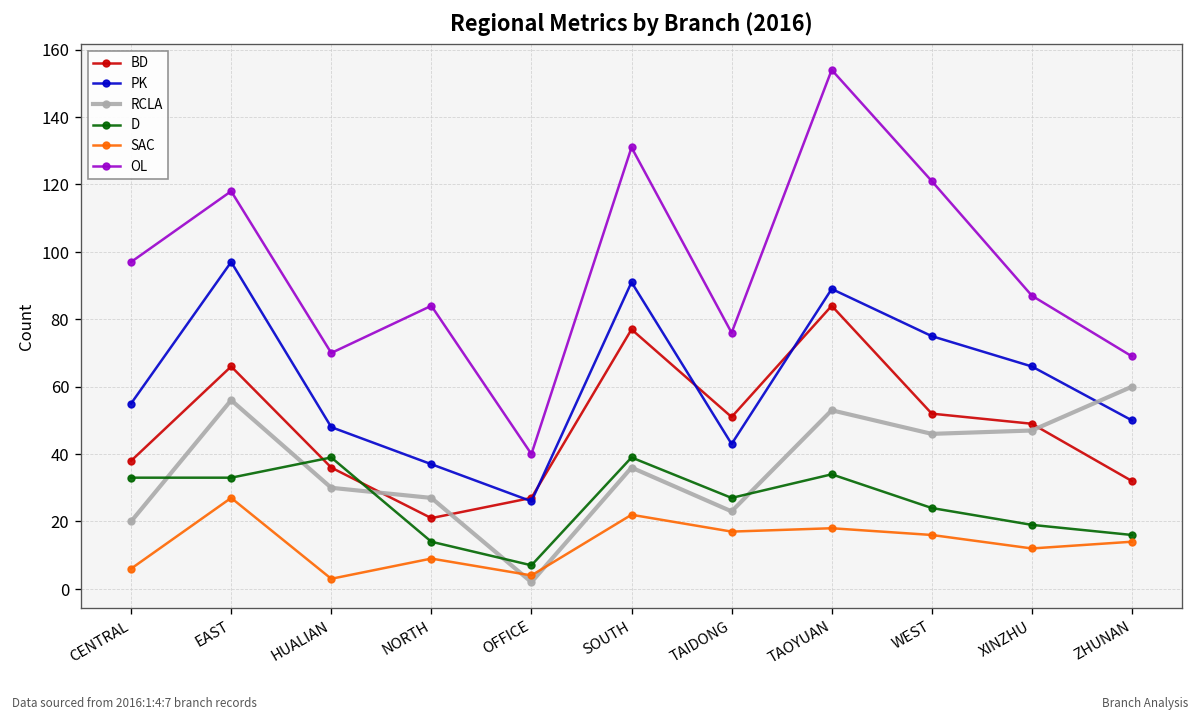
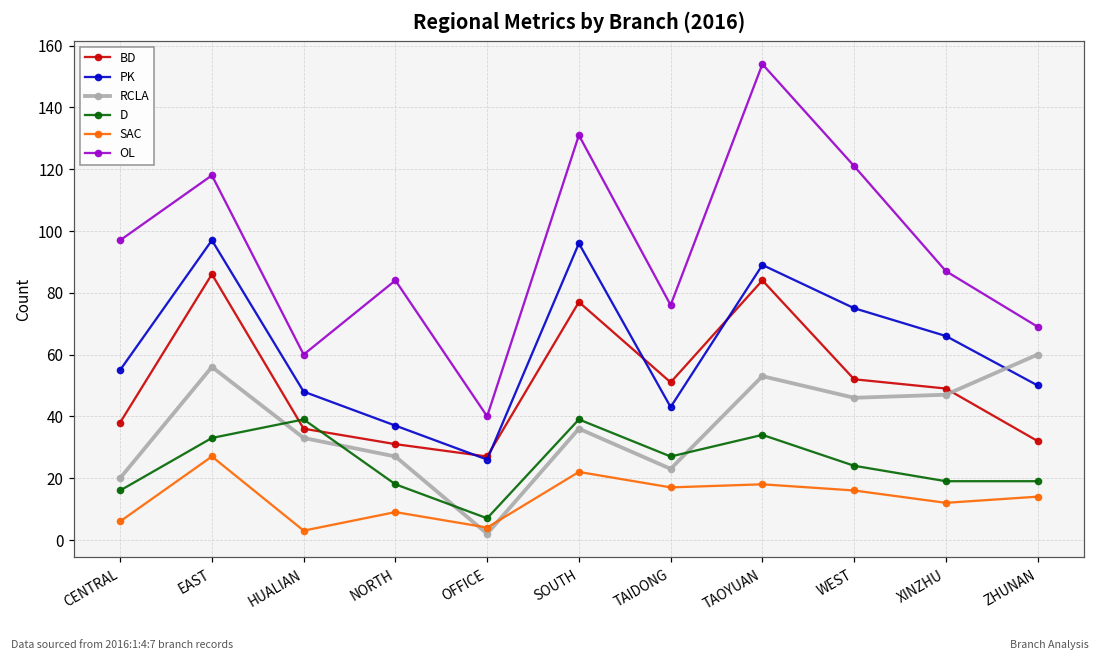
  {
    "BD": {
      "CENTRAL": 38,
-     "EAST": 66,
+     "EAST": 86,
      "HUALIAN": 36,
-     "NORTH": 21,
+     "NORTH": 31,
      "OFFICE": 27,
      "SOUTH": 77,
      "TAIDONG": 51,
      "TAOYUAN": 84,
      "WEST": 52,
      "XINZHU": 49,
      "ZHUNAN": 32
    },
    "PK": {
      "CENTRAL": 55,
      "EAST": 97,
      "HUALIAN": 48,
      "NORTH": 37,
      "OFFICE": 26,
-     "SOUTH": 91,
+     "SOUTH": 96,
      "TAIDONG": 43,
      "TAOYUAN": 89,
      "WEST": 75,
      "XINZHU": 66,
      "ZHUNAN": 50
    },
    "RCLA": {
      "CENTRAL": 20,
      "EAST": 56,
-     "HUALIAN": 30,
+     "HUALIAN": 33,
      "NORTH": 27,
      "OFFICE": 2,
      "SOUTH": 36,
      "TAIDONG": 23,
      "TAOYUAN": 53,
      "WEST": 46,
      "XINZHU": 47,
      "ZHUNAN": 60
    },
    "D": {
-     "CENTRAL": 33,
+     "CENTRAL": 16,
      "EAST": 33,
      "HUALIAN": 39,
-     "NORTH": 14,
+     "NORTH": 18,
      "OFFICE": 7,
      "SOUTH": 39,
      "TAIDONG": 27,
      "TAOYUAN": 34,
      "WEST": 24,
      "XINZHU": 19,
-     "ZHUNAN": 16
+     "ZHUNAN": 19
    },
    "SAC": {
      "CENTRAL": 6,
      "EAST": 27,
      "HUALIAN": 3,
      "NORTH": 9,
      "OFFICE": 4,
      "SOUTH": 22,
      "TAIDONG": 17,
      "TAOYUAN": 18,
      "WEST": 16,
      "XINZHU": 12,
      "ZHUNAN": 14
    },
    "OL": {
      "CENTRAL": 97,
      "EAST": 118,
-     "HUALIAN": 70,
+     "HUALIAN": 60,
      "NORTH": 84,
      "OFFICE": 40,
      "SOUTH": 131,
      "TAIDONG": 76,
      "TAOYUAN": 154,
      "WEST": 121,
      "XINZHU": 87,
      "ZHUNAN": 69
    }
  }
